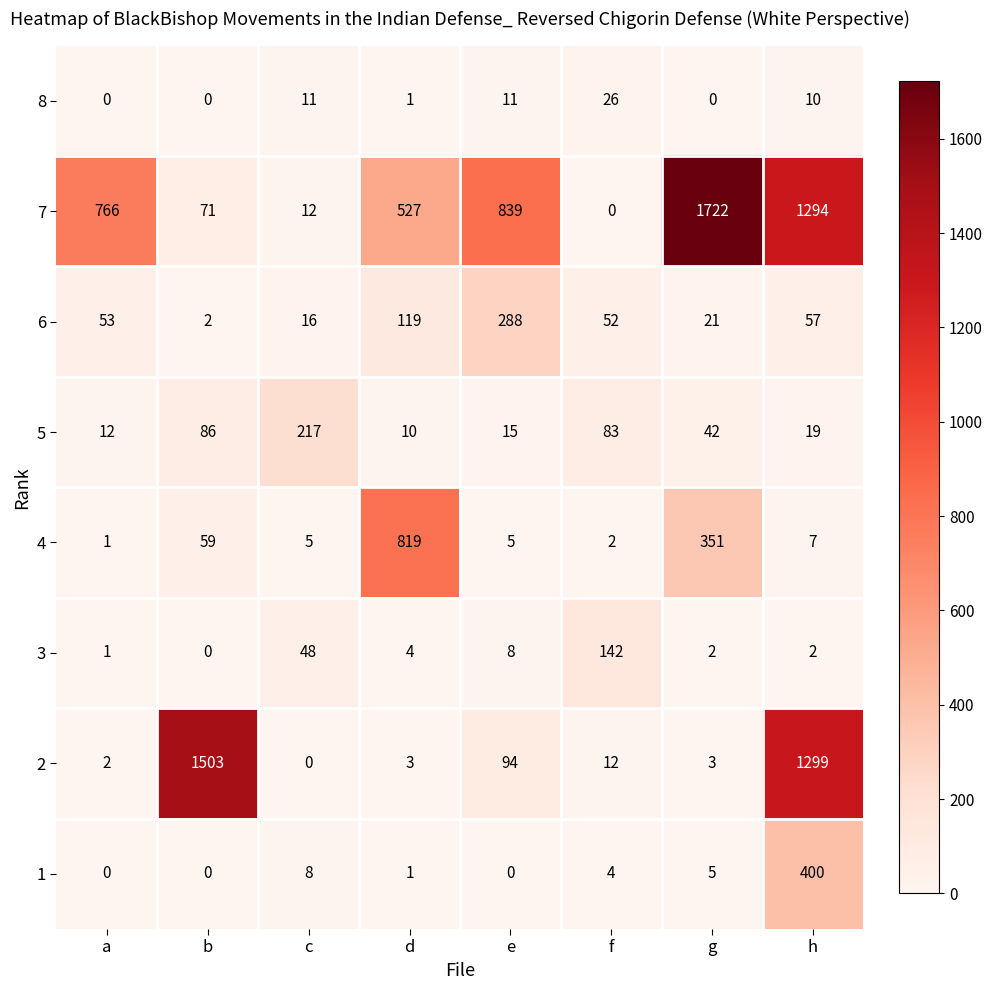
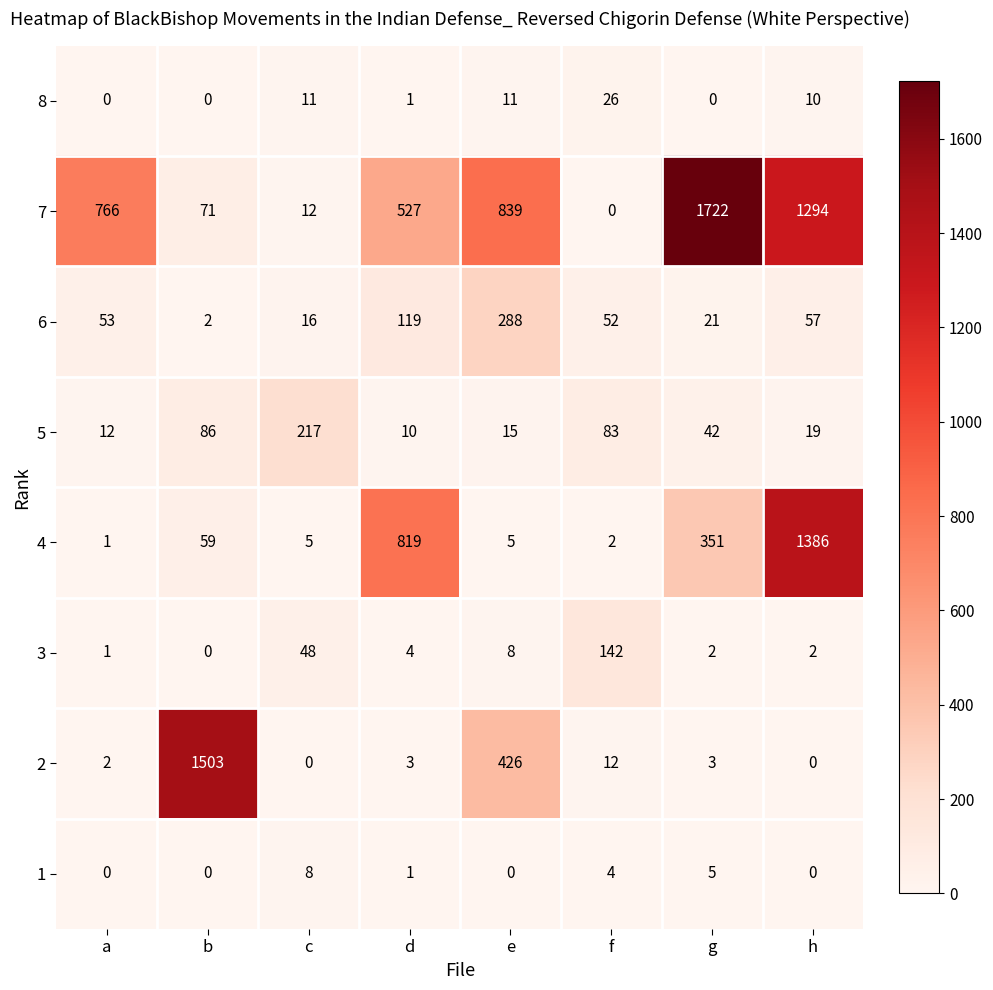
  {
    "8": {
      "a": 0,
      "b": 0,
      "c": 11,
      "d": 1,
      "e": 11,
      "f": 26,
      "g": 0,
      "h": 10
    },
    "7": {
      "a": 766,
      "b": 71,
      "c": 12,
      "d": 527,
      "e": 839,
      "f": 0,
      "g": 1722,
      "h": 1294
    },
    "6": {
      "a": 53,
      "b": 2,
      "c": 16,
      "d": 119,
      "e": 288,
      "f": 52,
      "g": 21,
      "h": 57
    },
    "5": {
      "a": 12,
      "b": 86,
      "c": 217,
      "d": 10,
      "e": 15,
      "f": 83,
      "g": 42,
      "h": 19
    },
    "4": {
      "a": 1,
      "b": 59,
      "c": 5,
      "d": 819,
      "e": 5,
      "f": 2,
      "g": 351,
-     "h": 7
+     "h": 1386
    },
    "3": {
      "a": 1,
      "b": 0,
      "c": 48,
      "d": 4,
      "e": 8,
      "f": 142,
      "g": 2,
      "h": 2
    },
    "2": {
      "a": 2,
      "b": 1503,
      "c": 0,
      "d": 3,
-     "e": 94,
+     "e": 426,
      "f": 12,
      "g": 3,
-     "h": 1299
+     "h": 0
    },
    "1": {
      "a": 0,
      "b": 0,
      "c": 8,
      "d": 1,
      "e": 0,
      "f": 4,
      "g": 5,
-     "h": 400
+     "h": 0
    }
  }
